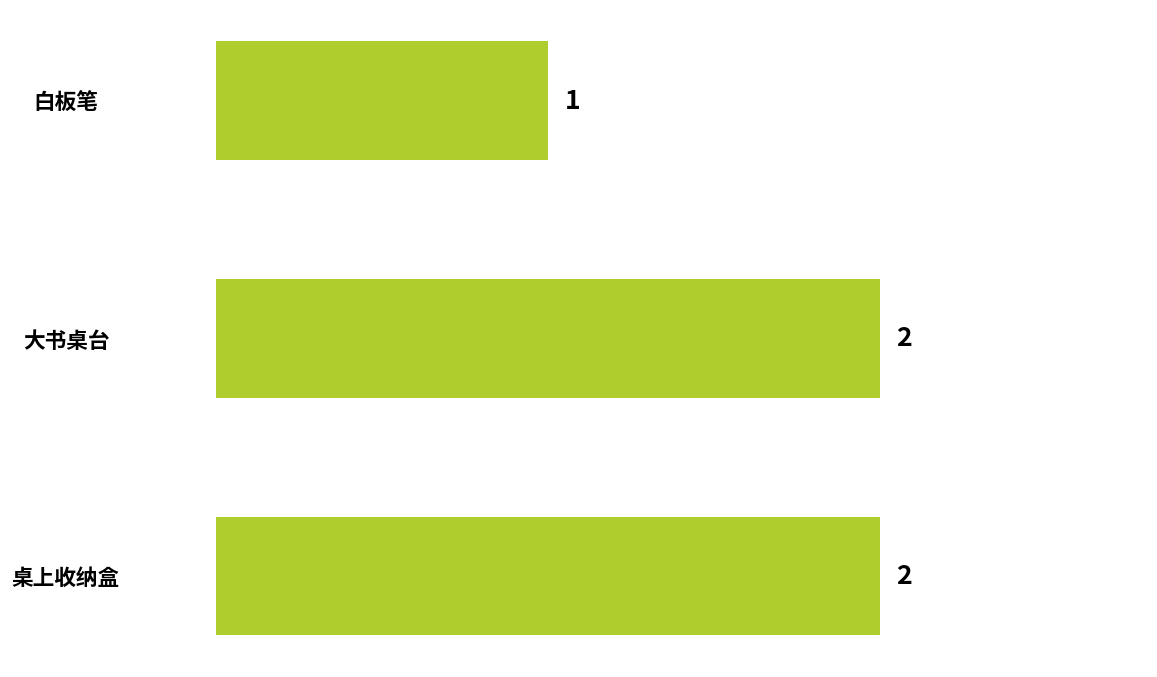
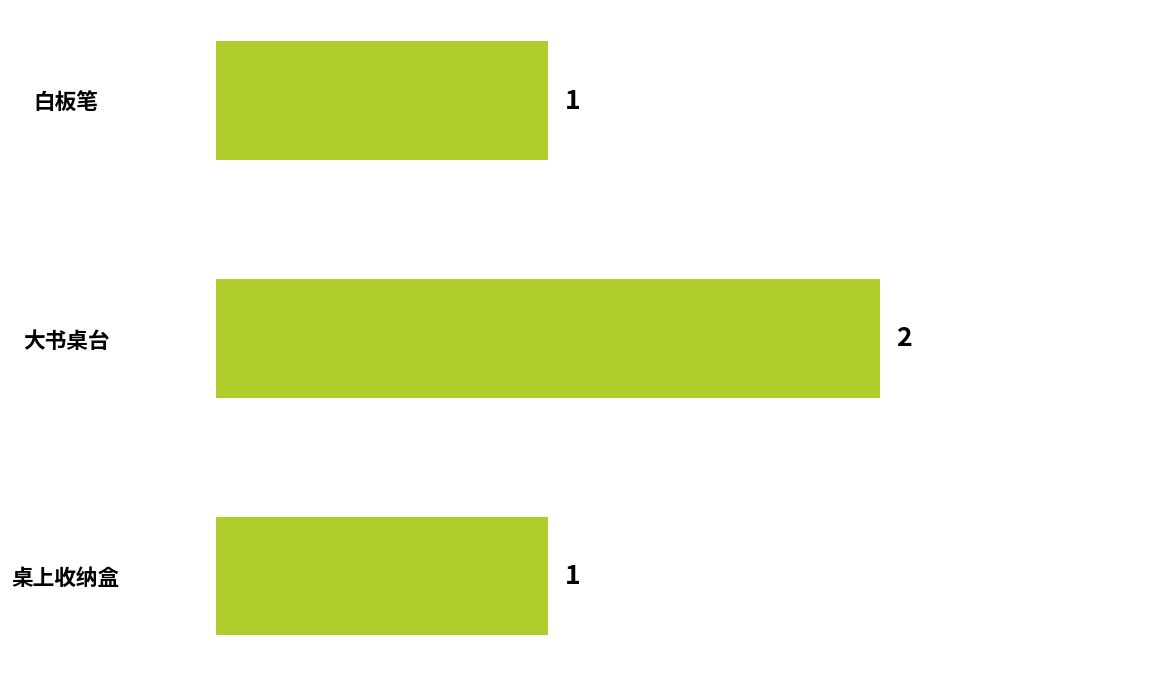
  {
    "白板笔": 1,
    "大书桌台": 2,
-   "桌上收纳盒": 2
+   "桌上收纳盒": 1
  }
